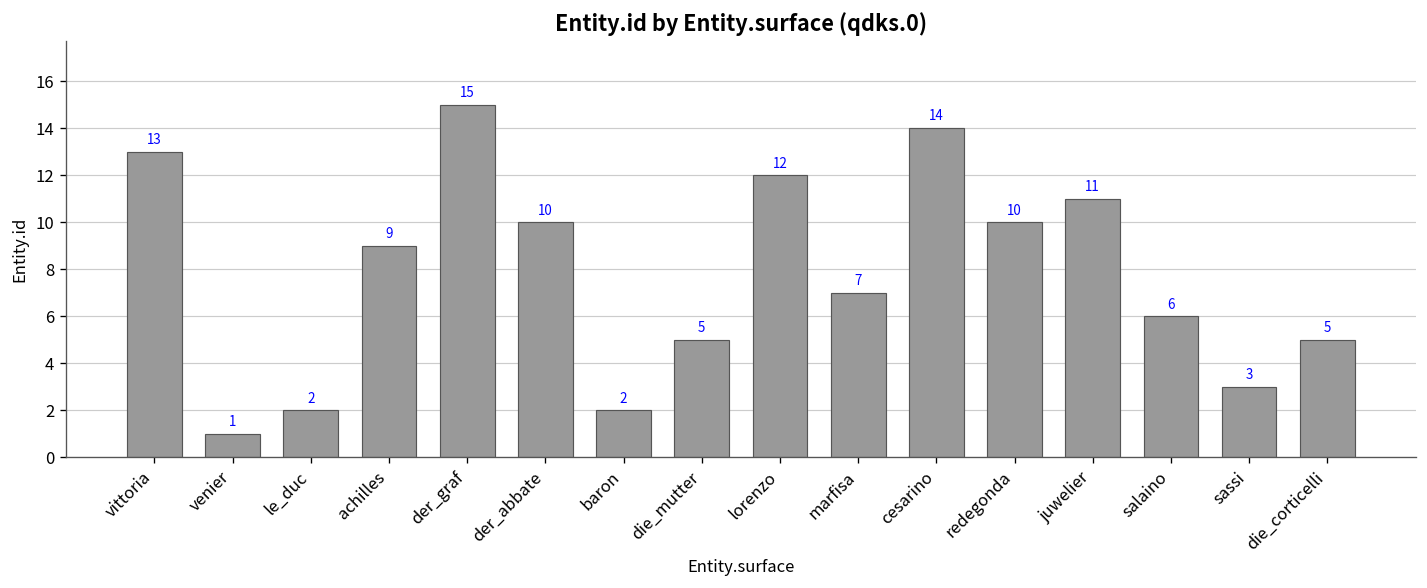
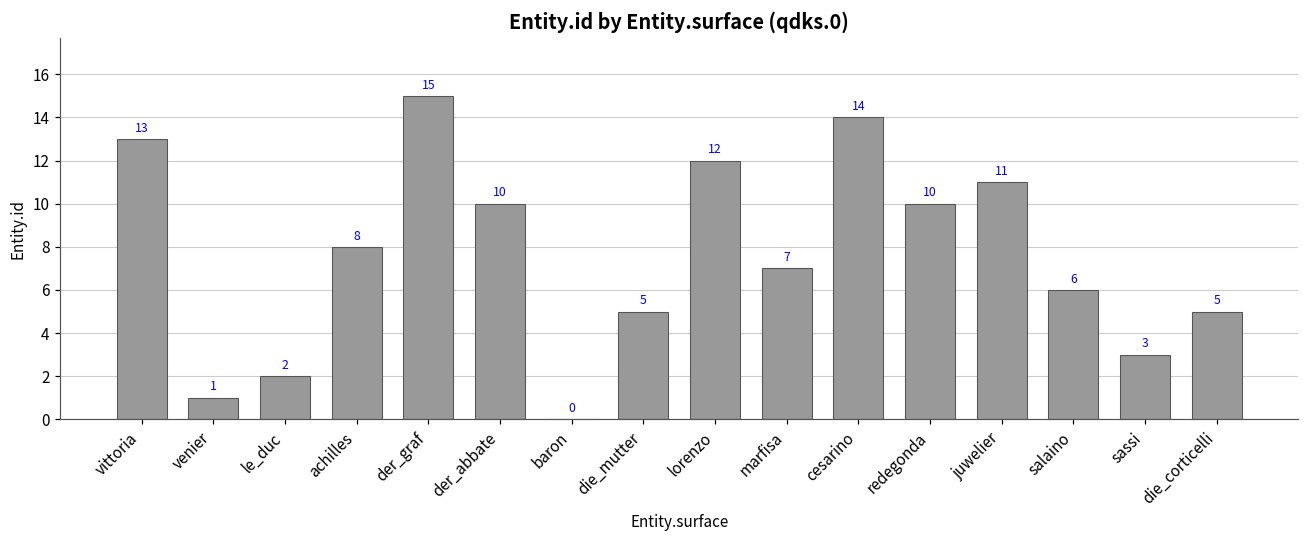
  {
    "vittoria": 13,
    "venier": 1,
    "le_duc": 2,
-   "achilles": 9,
+   "achilles": 8,
    "der_graf": 15,
    "der_abbate": 10,
-   "baron": 2,
+   "baron": 0,
    "die_mutter": 5,
    "lorenzo": 12,
    "marfisa": 7,
    "cesarino": 14,
    "redegonda": 10,
    "juwelier": 11,
    "salaino": 6,
    "sassi": 3,
    "die_corticelli": 5
  }
